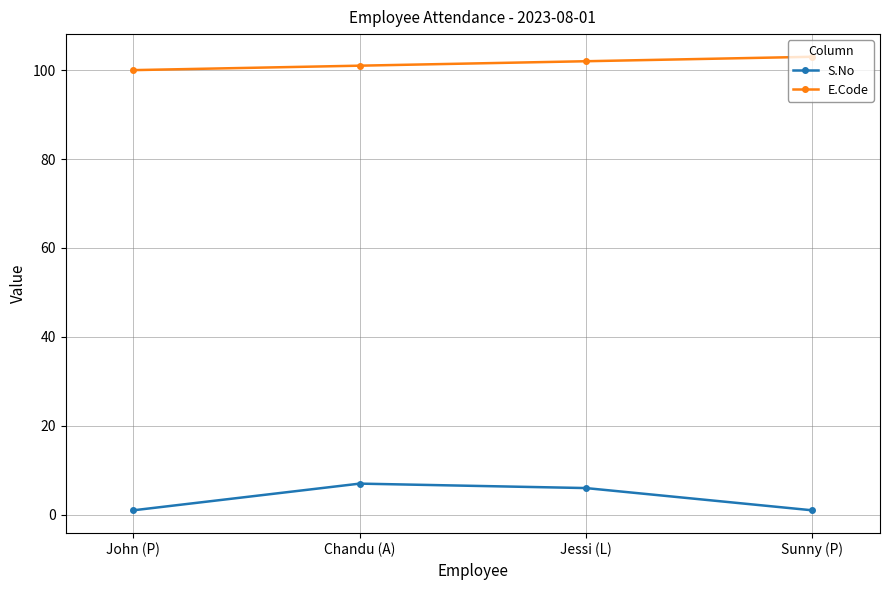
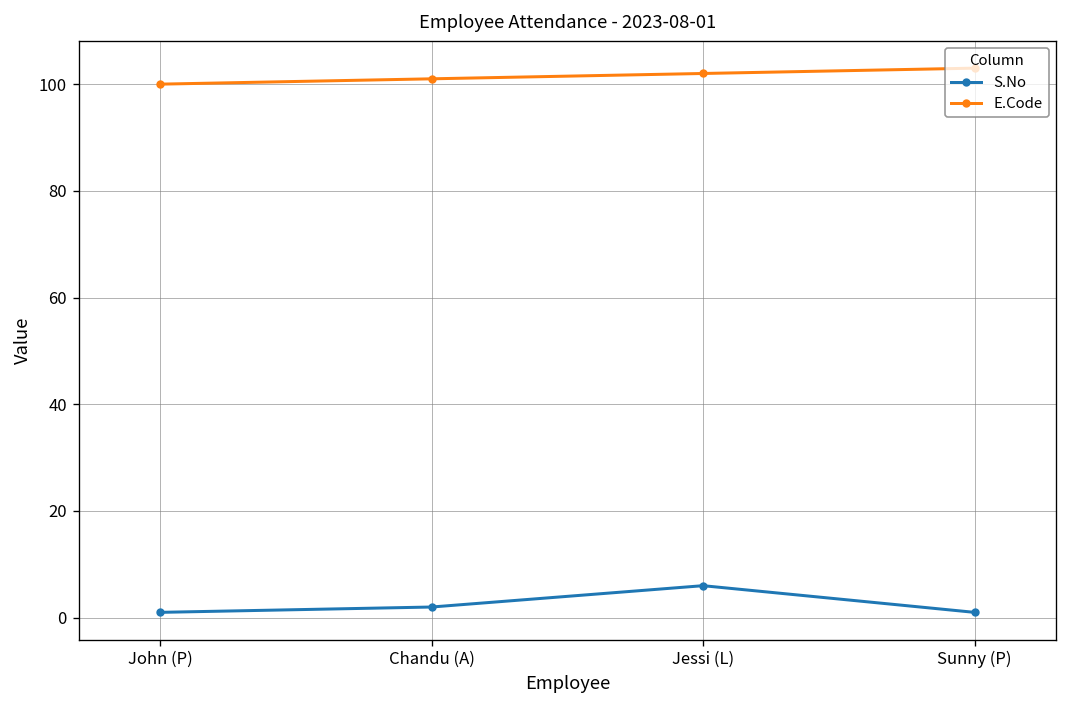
  {
    "S.No": {
      "John (P)": 1,
-     "Chandu (A)": 7,
+     "Chandu (A)": 2,
      "Jessi (L)": 6,
      "Sunny (P)": 1
    },
    "E.Code": {
      "John (P)": 100,
      "Chandu (A)": 101,
      "Jessi (L)": 102
    }
  }
